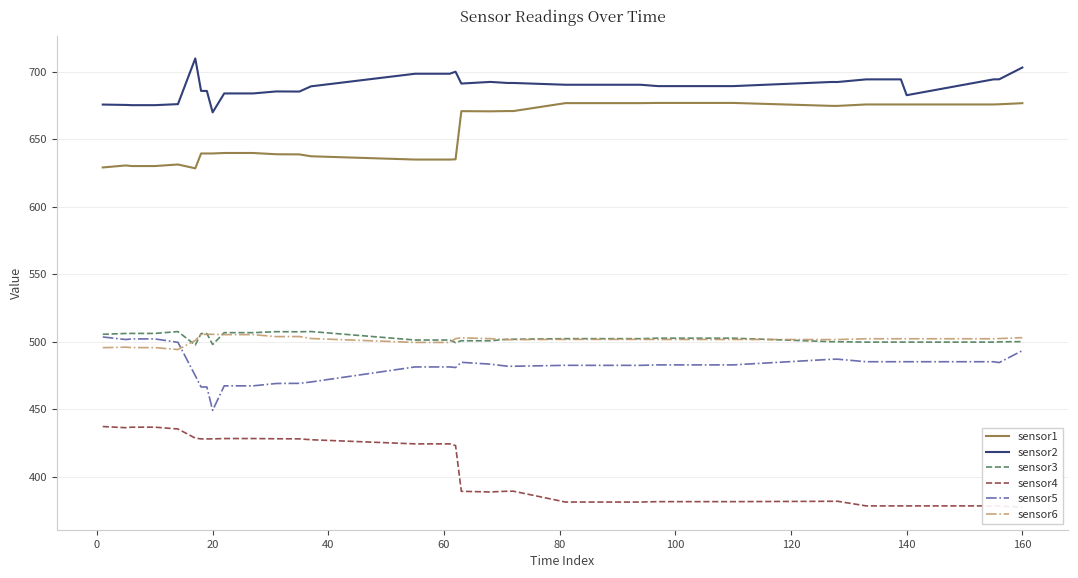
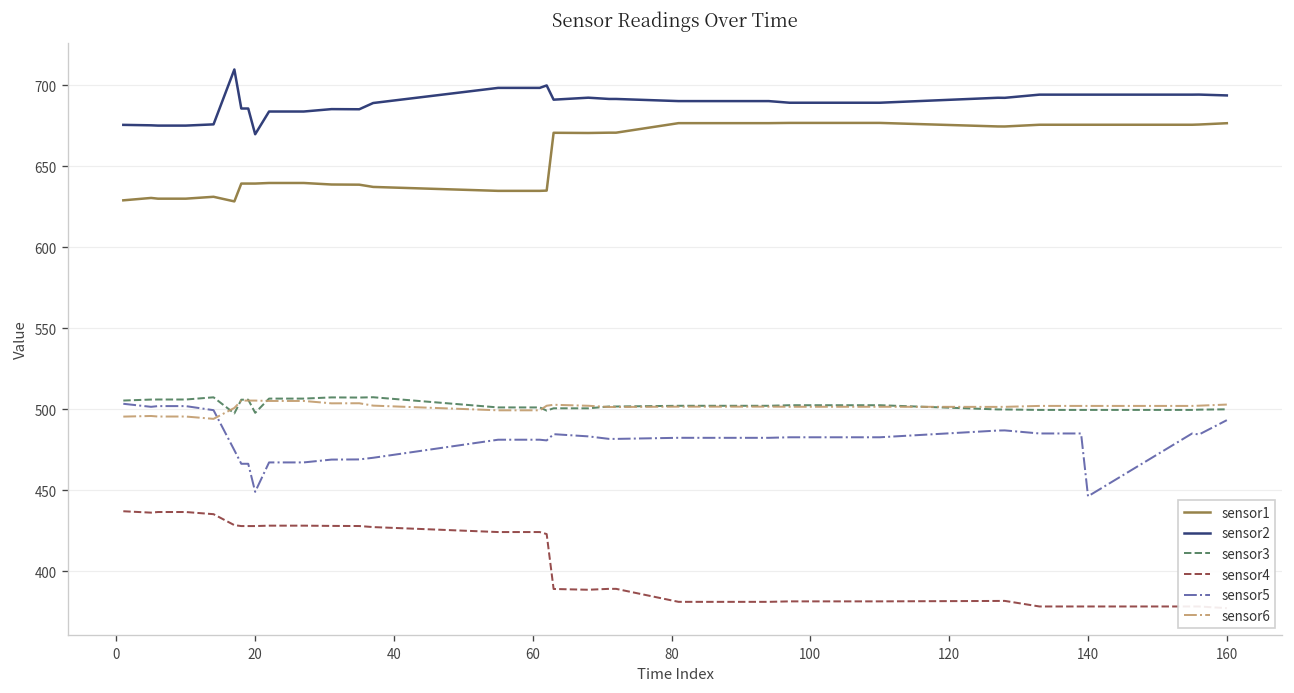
  {
    "sensor2": {
      "20": 670,
-     "140": 682,
-     "160": 703
+     "140": 694,
+     "160": 694
    },
    "sensor3": {
      "20": 498,
      "140": 500,
      "160": 500
    },
    "sensor5": {
      "20": 449,
-     "140": 485,
+     "140": 446,
      "160": 493
    },
    "sensor6": {
      "20": 505,
      "140": 502,
      "160": 503
    }
  }
